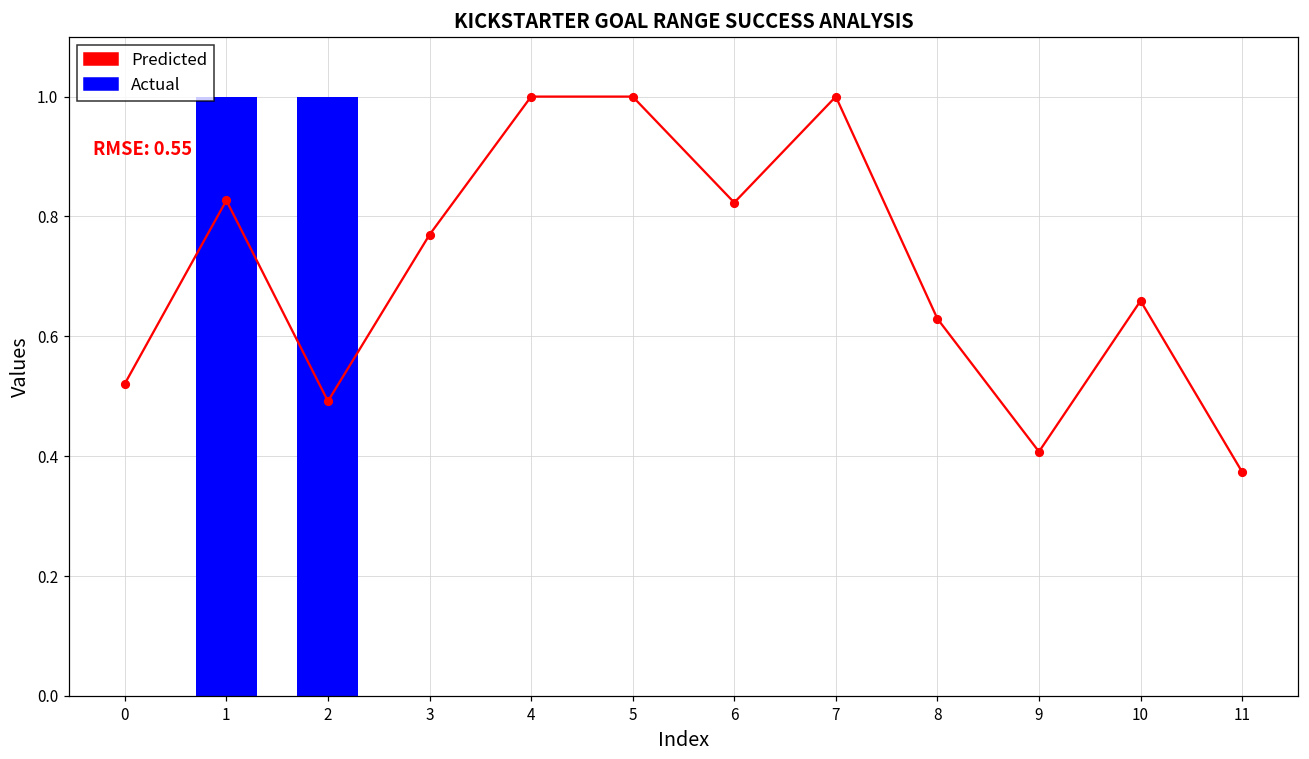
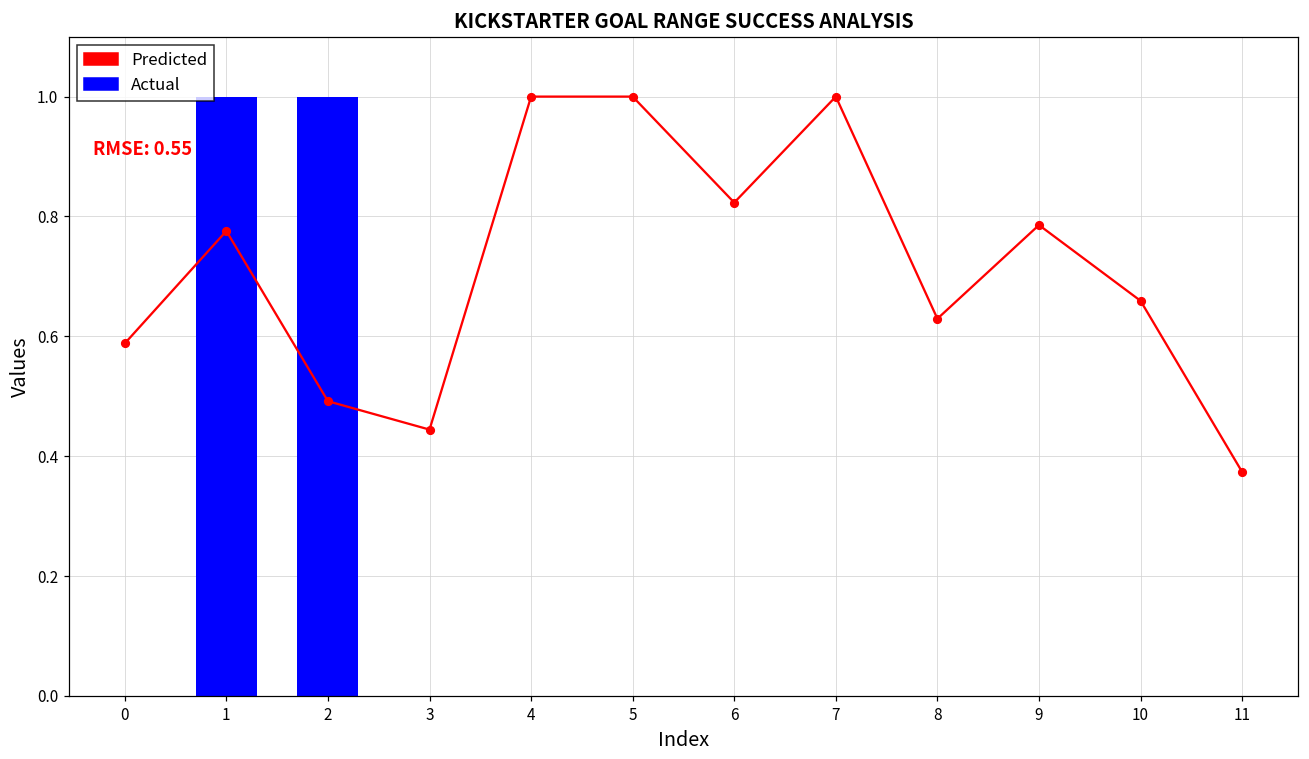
  {
    "Predicted": {
-     "0": 0.52,
-     "1": 0.83,
+     "0": 0.59,
+     "1": 0.78,
      "2": 0.49,
-     "3": 0.77,
+     "3": 0.44,
      "4": 1.00,
      "5": 1.00,
      "6": 0.82,
      "7": 1.00,
      "8": 0.63,
-     "9": 0.41,
+     "9": 0.79,
      "10": 0.66,
      "11": 0.37
    }
  }
